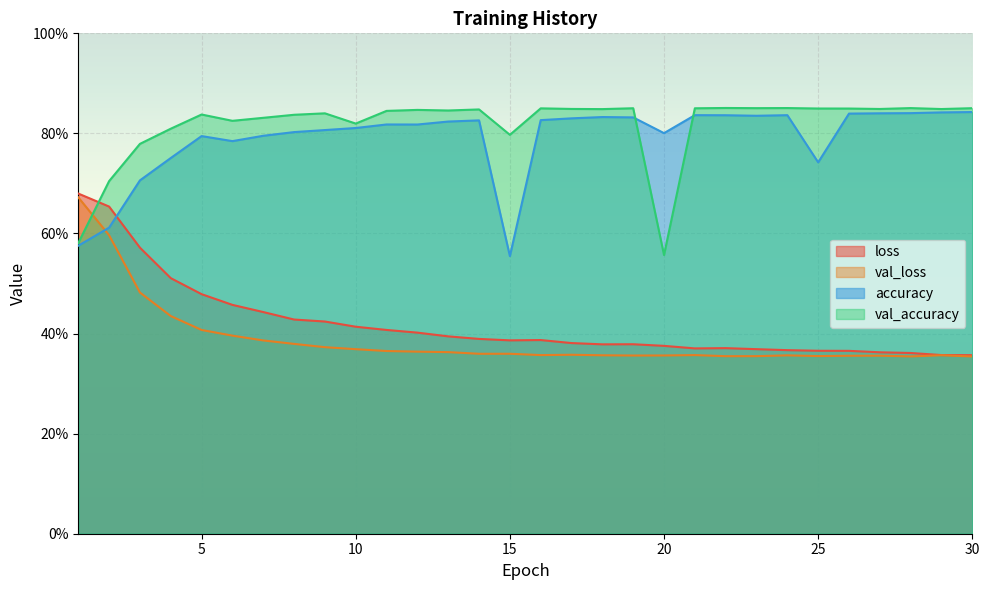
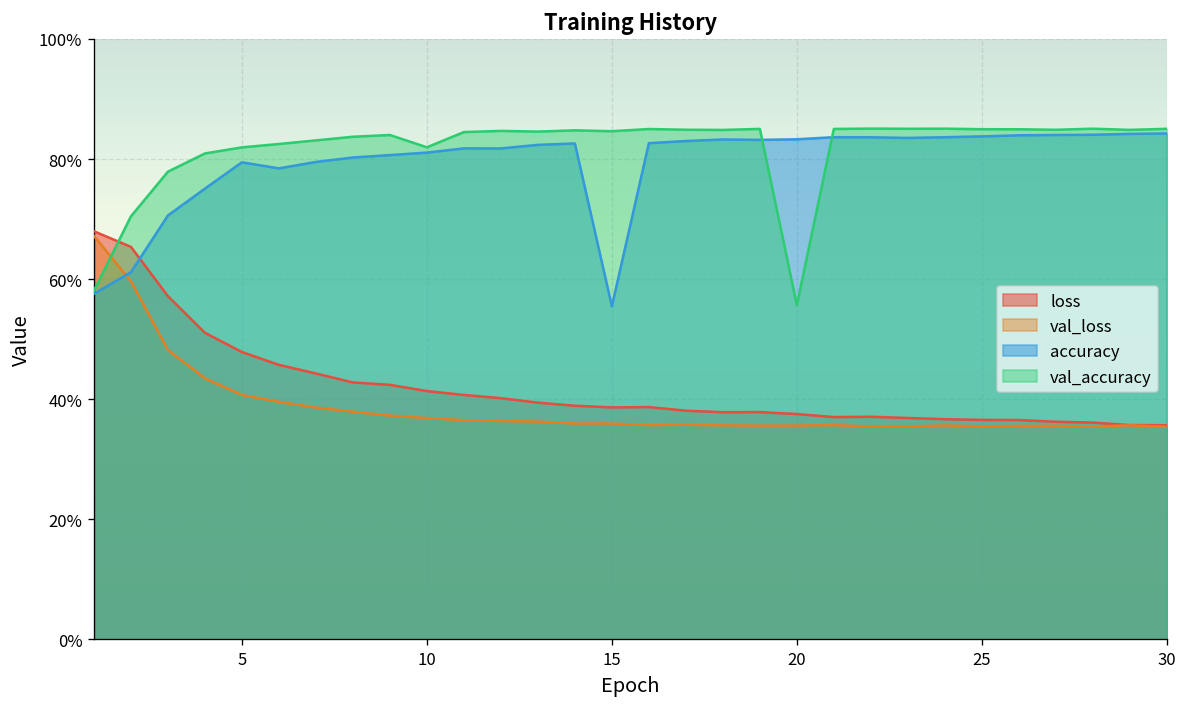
  {
    "accuracy": {
      "5": "79%",
      "10": "81%",
      "15": "55%",
-     "20": "80%",
-     "25": "74%",
+     "20": "83%",
+     "25": "84%",
      "30": "84%"
    },
    "val_accuracy": {
-     "5": "84%",
+     "5": "82%",
      "10": "82%",
-     "15": "80%",
+     "15": "85%",
      "20": "56%",
      "25": "85%",
      "30": "85%"
    }
  }
